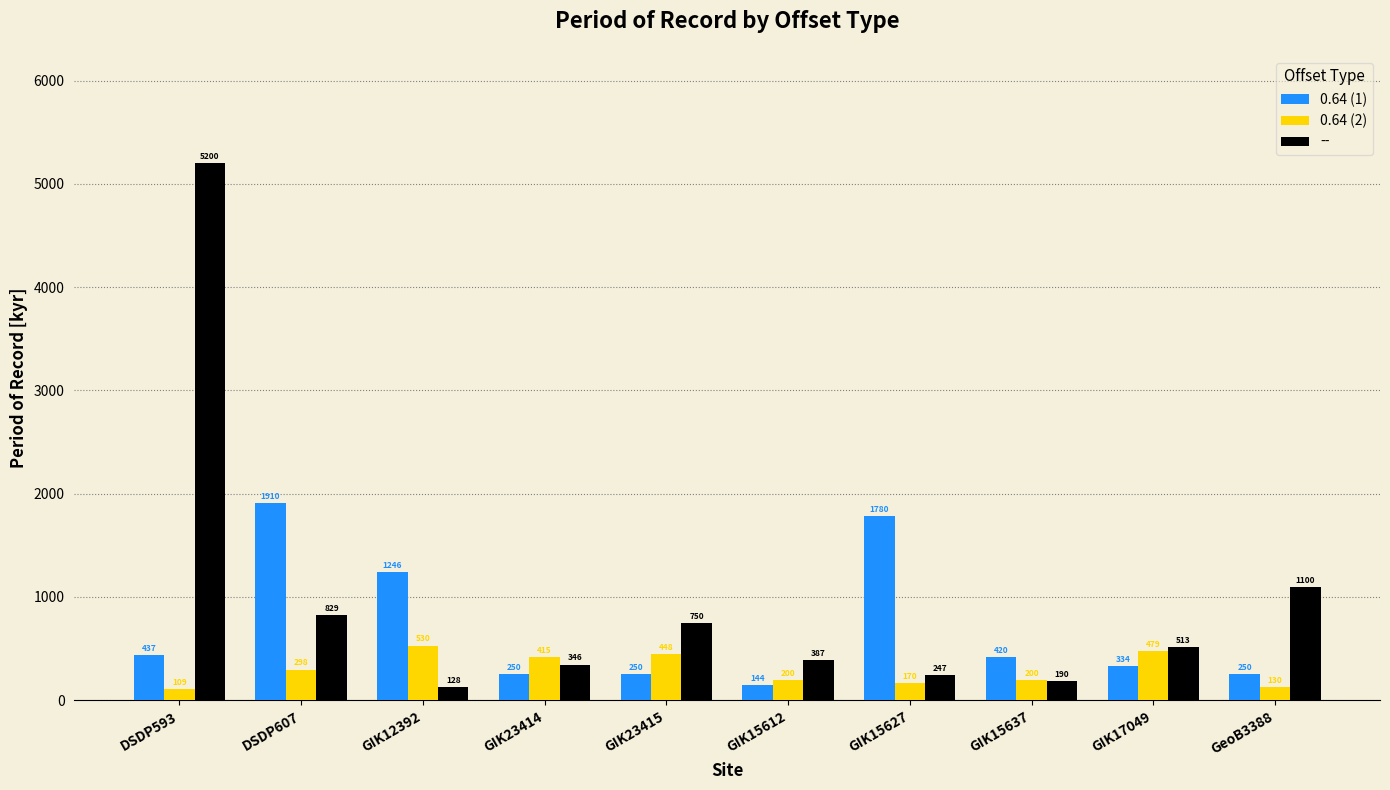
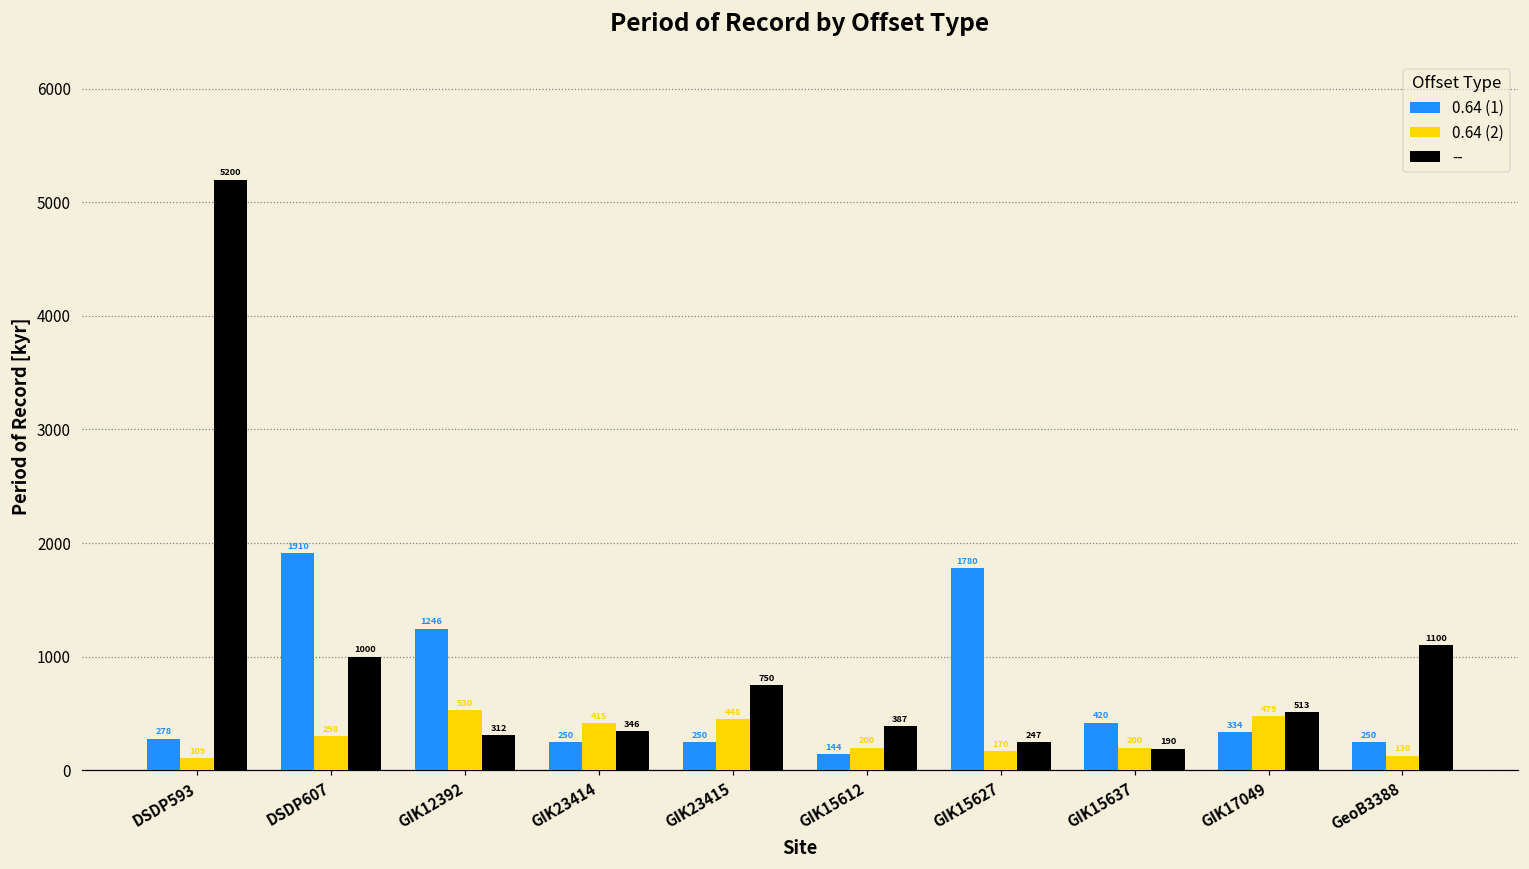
  {
    "0.64 (1)": {
-     "DSDP593": 437,
+     "DSDP593": 278,
      "DSDP607": 1910,
      "GIK12392": 1246,
      "GIK23414": 250,
      "GIK23415": 250,
      "GIK15612": 144,
      "GIK15627": 1780,
      "GIK15637": 420,
      "GIK17049": 334,
      "GeoB3388": 250
    },
    "0.64 (2)": {
      "DSDP593": 109,
      "DSDP607": 298,
      "GIK12392": 530,
      "GIK23414": 415,
      "GIK23415": 448,
      "GIK15612": 200,
      "GIK15627": 170,
      "GIK15637": 200,
      "GIK17049": 479,
      "GeoB3388": 130
    },
    "--": {
      "DSDP593": 5200,
-     "DSDP607": 829,
-     "GIK12392": 128,
+     "DSDP607": 1000,
+     "GIK12392": 312,
      "GIK23414": 346,
      "GIK23415": 750,
      "GIK15612": 387,
      "GIK15627": 247,
      "GIK15637": 190,
      "GIK17049": 513,
      "GeoB3388": 1100
    }
  }
